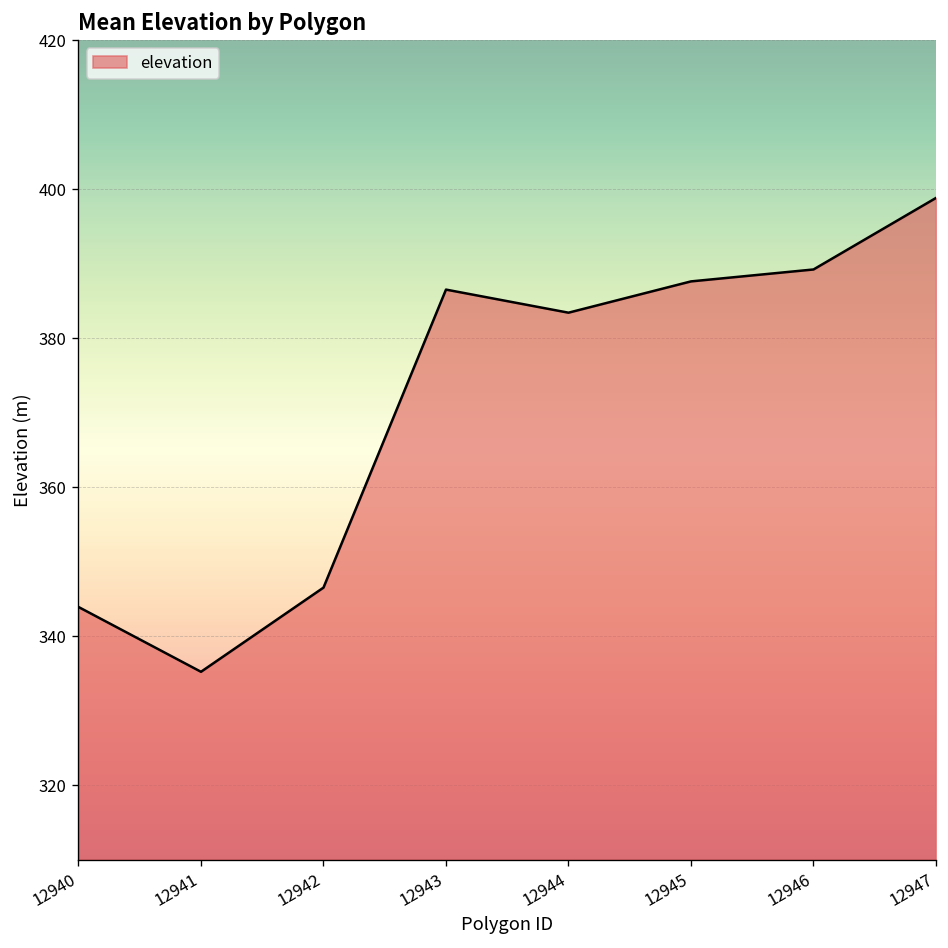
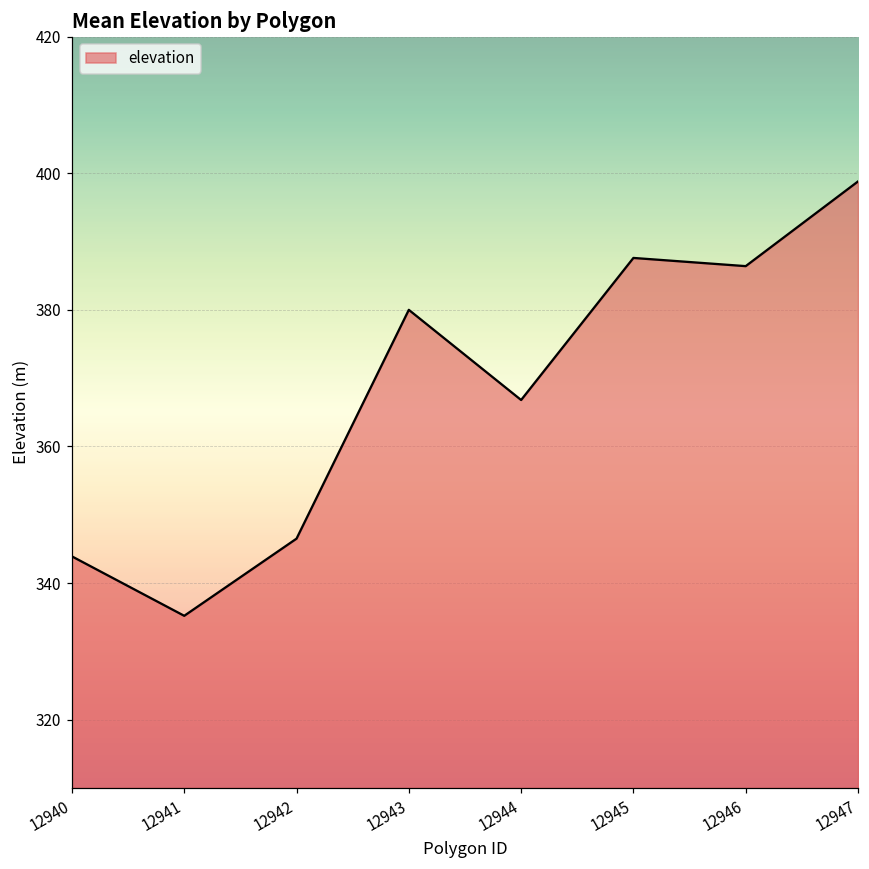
  {
    "12940": 344,
    "12941": 335,
    "12942": 347,
-   "12943": 387,
-   "12944": 383,
+   "12943": 380,
+   "12944": 367,
    "12945": 388,
-   "12946": 389,
+   "12946": 386,
    "12947": 399
  }
